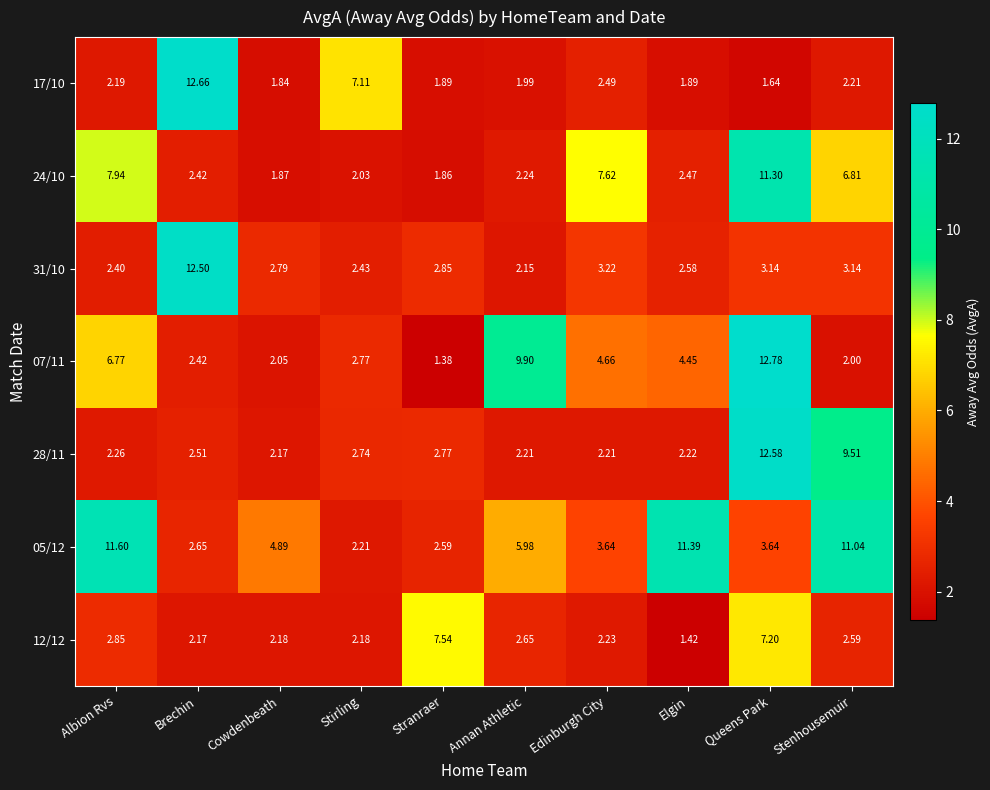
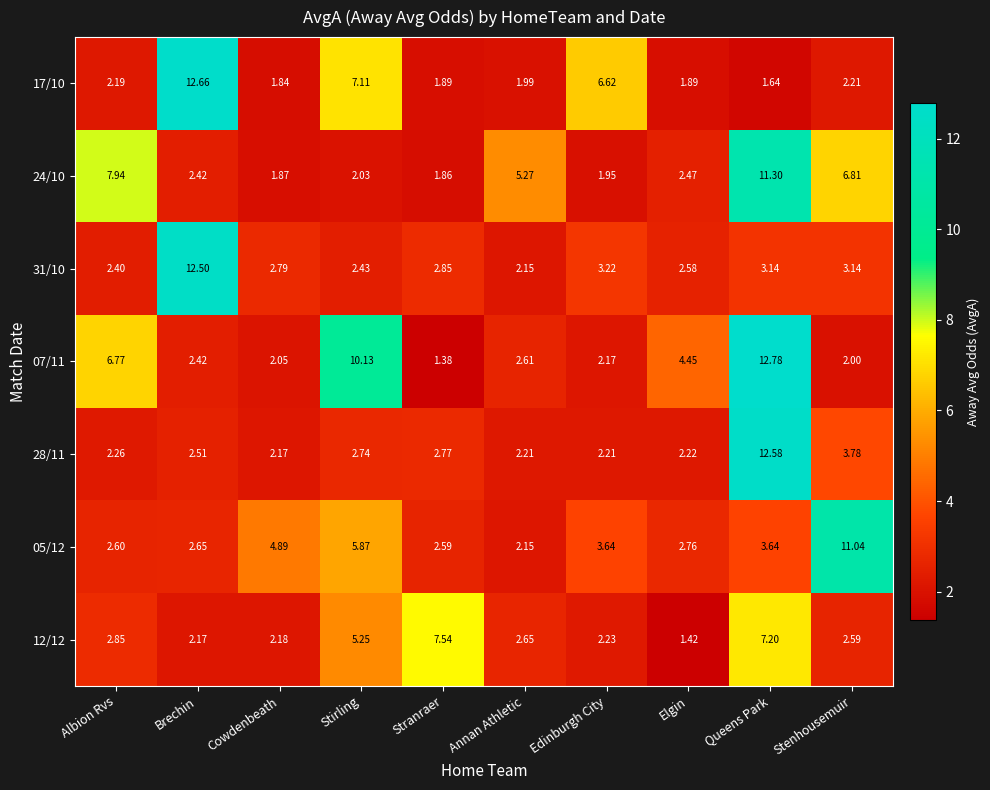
  {
    "17/10": {
      "Albion Rvs": 2.19,
      "Brechin": 12.66,
      "Cowdenbeath": 1.84,
      "Stirling": 7.11,
      "Stranraer": 1.89,
      "Annan Athletic": 1.99,
-     "Edinburgh City": 2.49,
+     "Edinburgh City": 6.62,
      "Elgin": 1.89,
      "Queens Park": 1.64,
      "Stenhousemuir": 2.21
    },
    "24/10": {
      "Albion Rvs": 7.94,
      "Brechin": 2.42,
      "Cowdenbeath": 1.87,
      "Stirling": 2.03,
      "Stranraer": 1.86,
-     "Annan Athletic": 2.24,
-     "Edinburgh City": 7.62,
+     "Annan Athletic": 5.27,
+     "Edinburgh City": 1.95,
      "Elgin": 2.47,
      "Queens Park": 11.30,
      "Stenhousemuir": 6.81
    },
    "31/10": {
      "Albion Rvs": 2.40,
      "Brechin": 12.50,
      "Cowdenbeath": 2.79,
      "Stirling": 2.43,
      "Stranraer": 2.85,
      "Annan Athletic": 2.15,
      "Edinburgh City": 3.22,
      "Elgin": 2.58,
      "Queens Park": 3.14,
      "Stenhousemuir": 3.14
    },
    "07/11": {
      "Albion Rvs": 6.77,
      "Brechin": 2.42,
      "Cowdenbeath": 2.05,
-     "Stirling": 2.77,
+     "Stirling": 10.13,
      "Stranraer": 1.38,
-     "Annan Athletic": 9.90,
-     "Edinburgh City": 4.66,
+     "Annan Athletic": 2.61,
+     "Edinburgh City": 2.17,
      "Elgin": 4.45,
      "Queens Park": 12.78,
      "Stenhousemuir": 2.00
    },
    "28/11": {
      "Albion Rvs": 2.26,
      "Brechin": 2.51,
      "Cowdenbeath": 2.17,
      "Stirling": 2.74,
      "Stranraer": 2.77,
      "Annan Athletic": 2.21,
      "Edinburgh City": 2.21,
      "Elgin": 2.22,
      "Queens Park": 12.58,
-     "Stenhousemuir": 9.51
+     "Stenhousemuir": 3.78
    },
    "05/12": {
-     "Albion Rvs": 11.60,
+     "Albion Rvs": 2.60,
      "Brechin": 2.65,
      "Cowdenbeath": 4.89,
-     "Stirling": 2.21,
+     "Stirling": 5.87,
      "Stranraer": 2.59,
-     "Annan Athletic": 5.98,
+     "Annan Athletic": 2.15,
      "Edinburgh City": 3.64,
-     "Elgin": 11.39,
+     "Elgin": 2.76,
      "Queens Park": 3.64,
      "Stenhousemuir": 11.04
    },
    "12/12": {
      "Albion Rvs": 2.85,
      "Brechin": 2.17,
      "Cowdenbeath": 2.18,
-     "Stirling": 2.18,
+     "Stirling": 5.25,
      "Stranraer": 7.54,
      "Annan Athletic": 2.65,
      "Edinburgh City": 2.23,
      "Elgin": 1.42,
      "Queens Park": 7.20,
      "Stenhousemuir": 2.59
    }
  }
